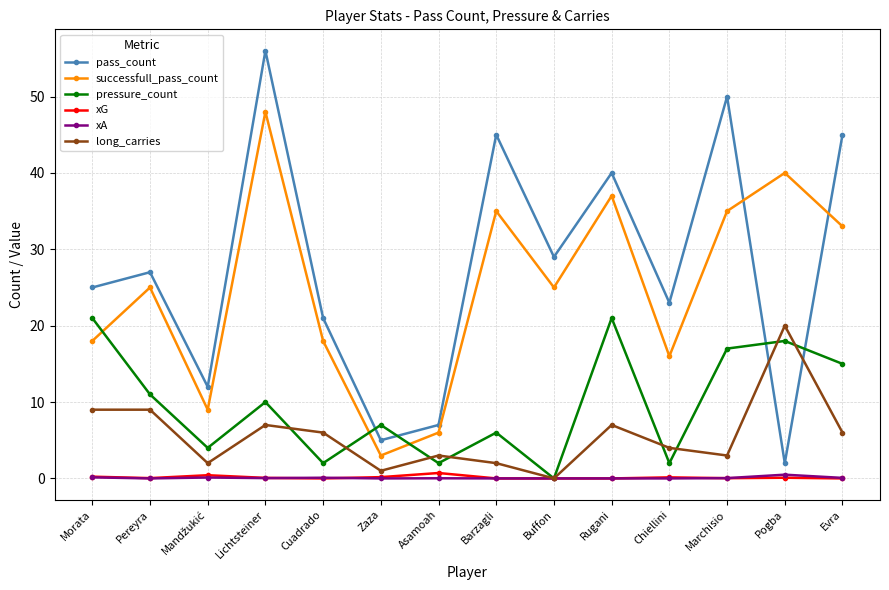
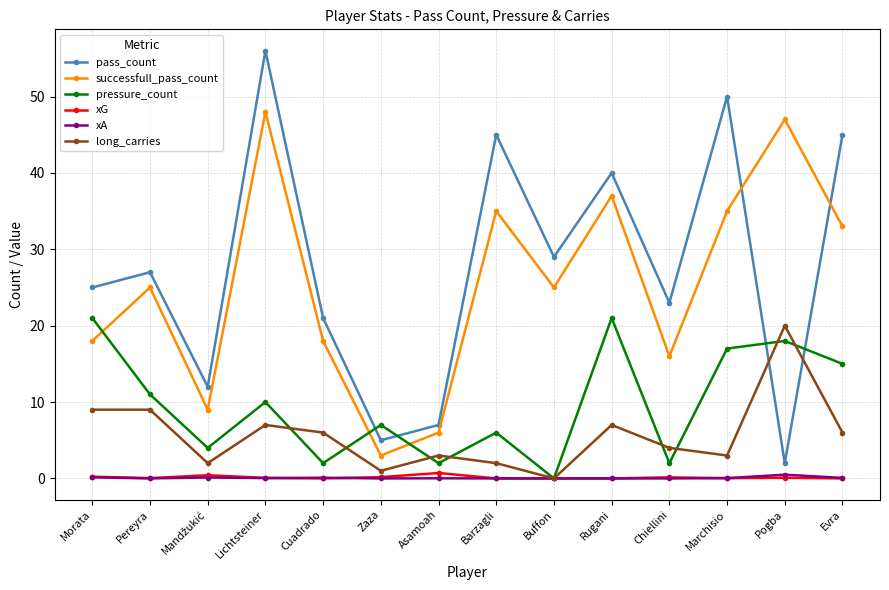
  {
    "pass_count": {
      "Morata": 25,
      "Pereyra": 27,
      "Mandžukić": 12,
      "Lichtsteiner": 56,
      "Cuadrado": 21,
      "Zaza": 5,
      "Asamoah": 7,
      "Barzagli": 45,
      "Buffon": 29,
      "Rugani": 40,
      "Chiellini": 23,
      "Marchisio": 50,
      "Pogba": 2,
      "Evra": 45
    },
    "successfull_pass_count": {
      "Morata": 18,
      "Pereyra": 25,
      "Mandžukić": 9,
      "Lichtsteiner": 48,
      "Cuadrado": 18,
      "Zaza": 3,
      "Asamoah": 6,
      "Barzagli": 35,
      "Buffon": 25,
      "Rugani": 37,
      "Chiellini": 16,
      "Marchisio": 35,
-     "Pogba": 40,
+     "Pogba": 47,
      "Evra": 33
    },
    "pressure_count": {
      "Morata": 21,
      "Pereyra": 11,
      "Mandžukić": 4,
      "Lichtsteiner": 10,
      "Cuadrado": 2,
      "Zaza": 7,
      "Asamoah": 2,
      "Barzagli": 6,
      "Rugani": 21,
      "Chiellini": 2,
      "Marchisio": 17,
      "Pogba": 18,
      "Evra": 15
    },
    "xG": {
      "Asamoah": 1,
      "Pogba": 0
    },
    "xA": {
      "Asamoah": 0,
      "Pogba": 0
    },
    "long_carries": {
      "Morata": 9,
      "Pereyra": 9,
      "Mandžukić": 2,
      "Lichtsteiner": 7,
      "Cuadrado": 6,
      "Zaza": 1,
      "Asamoah": 3,
      "Barzagli": 2,
      "Rugani": 7,
      "Chiellini": 4,
      "Marchisio": 3,
      "Pogba": 20,
      "Evra": 6
    }
  }
